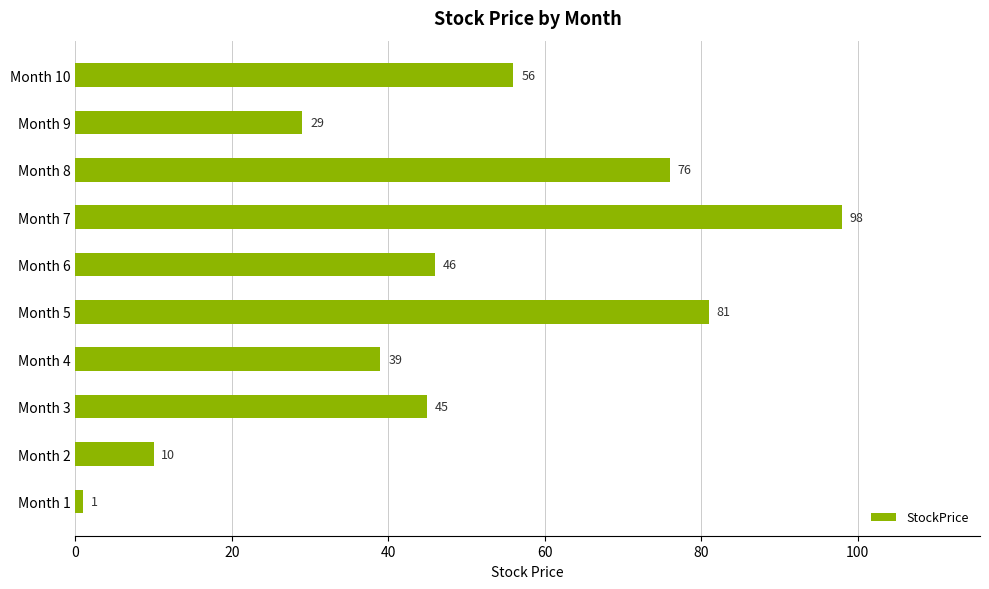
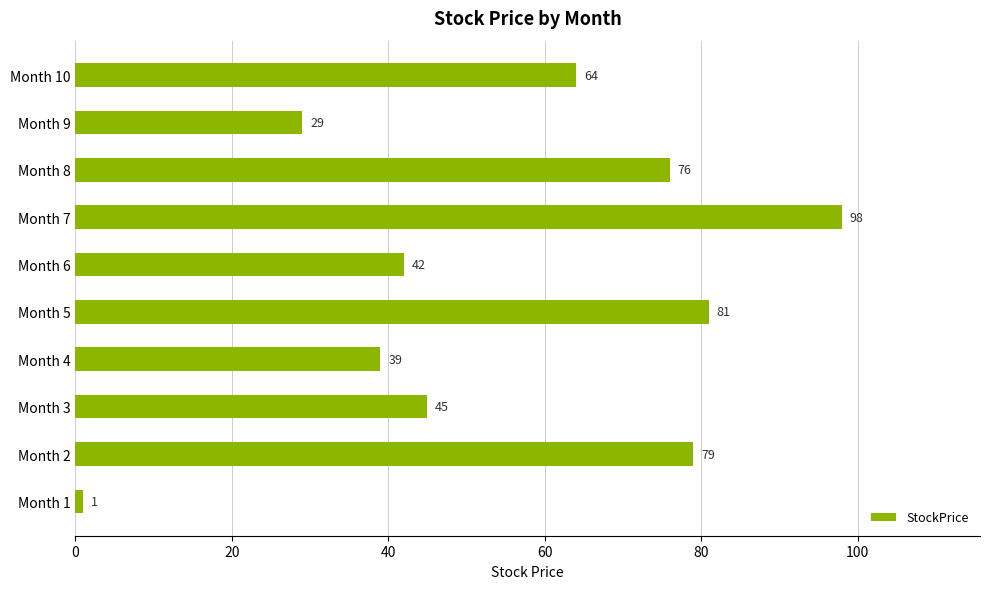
  {
-   "Month 10": 56,
+   "Month 10": 64,
    "Month 9": 29,
    "Month 8": 76,
    "Month 7": 98,
-   "Month 6": 46,
+   "Month 6": 42,
    "Month 5": 81,
    "Month 4": 39,
    "Month 3": 45,
-   "Month 2": 10,
+   "Month 2": 79,
    "Month 1": 1
  }
